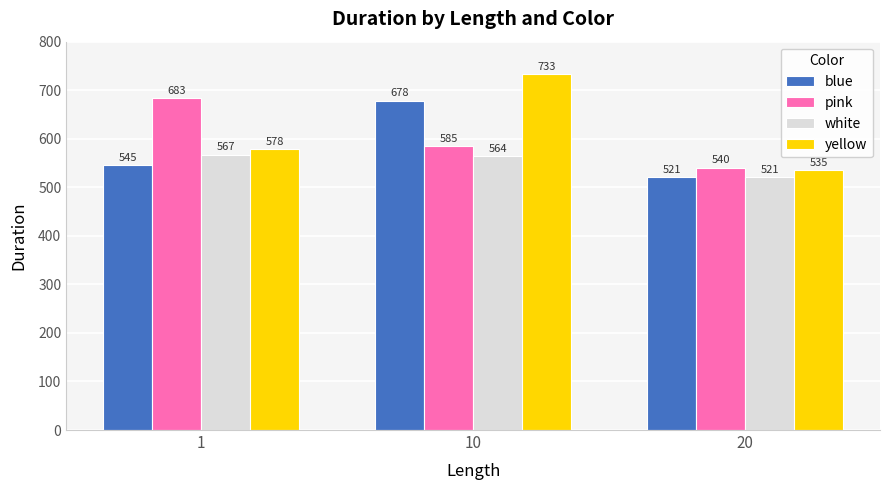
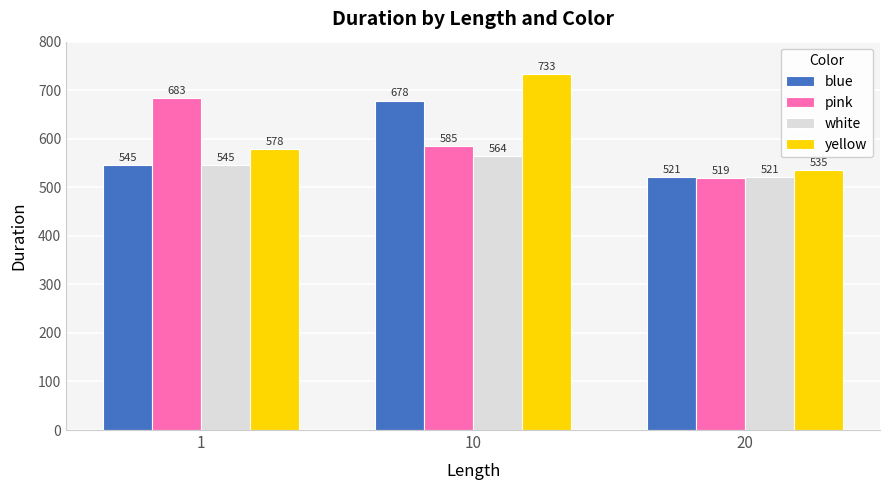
  {
    "blue": {
      "1": 545,
      "10": 678,
      "20": 521
    },
    "pink": {
      "1": 683,
      "10": 585,
-     "20": 540
+     "20": 519
    },
    "white": {
-     "1": 567,
+     "1": 545,
      "10": 564,
      "20": 521
    },
    "yellow": {
      "1": 578,
      "10": 733,
      "20": 535
    }
  }
